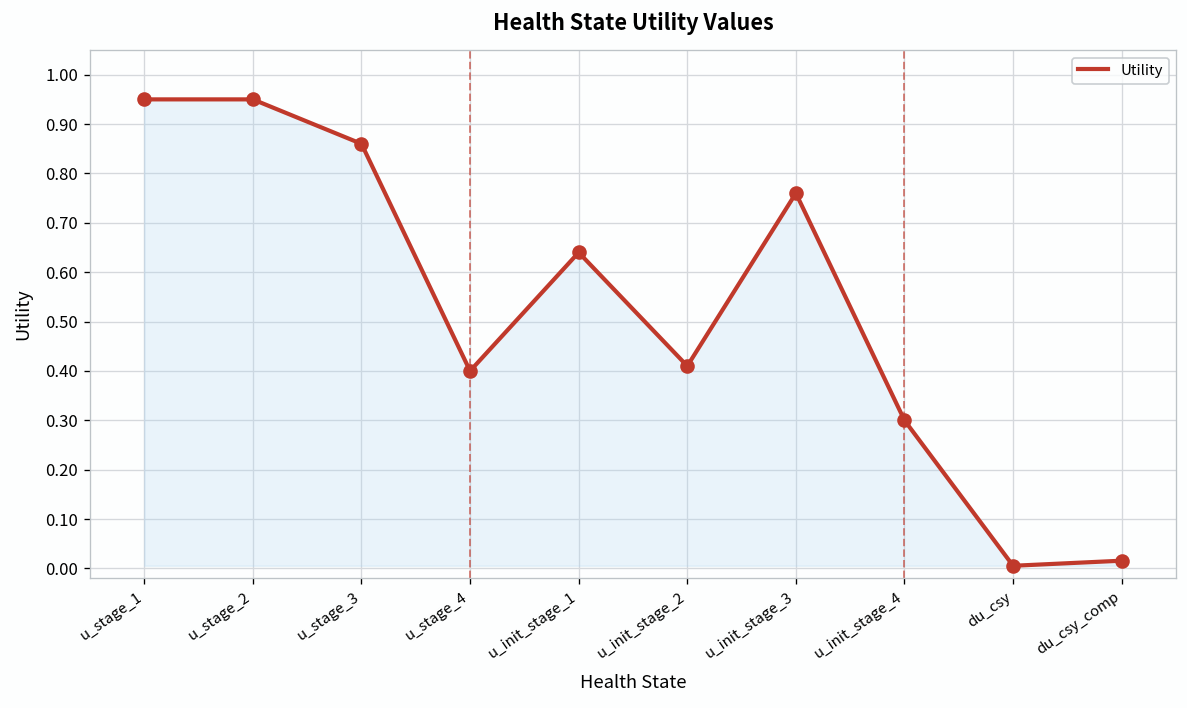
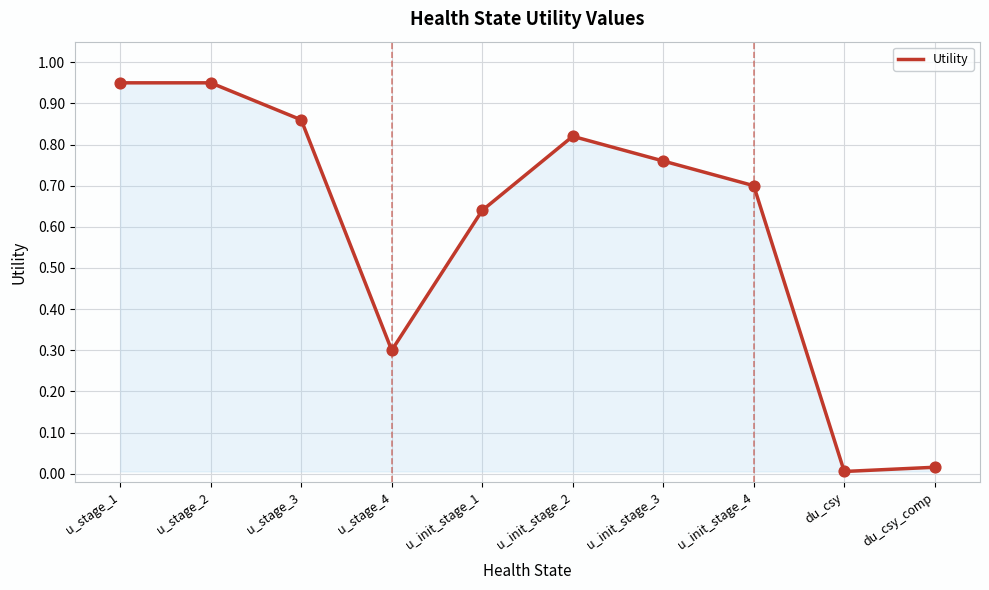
  {
    "u_stage_1": 0.95,
    "u_stage_2": 0.95,
    "u_stage_3": 0.86,
-   "u_stage_4": 0.4,
+   "u_stage_4": 0.3,
    "u_init_stage_1": 0.64,
-   "u_init_stage_2": 0.41,
+   "u_init_stage_2": 0.82,
    "u_init_stage_3": 0.76,
-   "u_init_stage_4": 0.3,
+   "u_init_stage_4": 0.7,
    "du_csy": 0.01,
    "du_csy_comp": 0.02
  }
